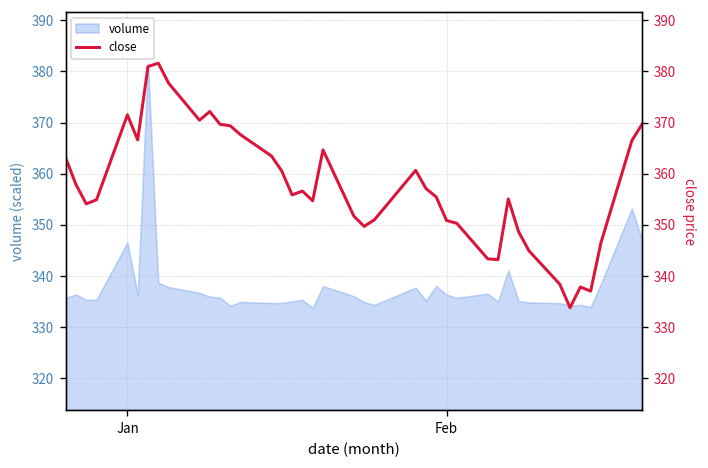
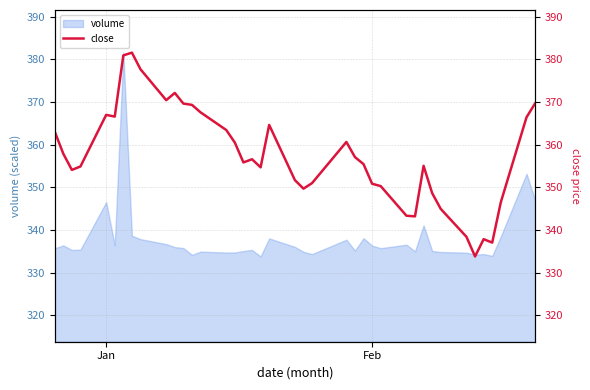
  {
    "volume": {
      "Jan": 347,
      "Feb": 336
    },
    "close": {
-     "Jan": 372,
+     "Jan": 367,
      "Feb": 351
    }
  }
